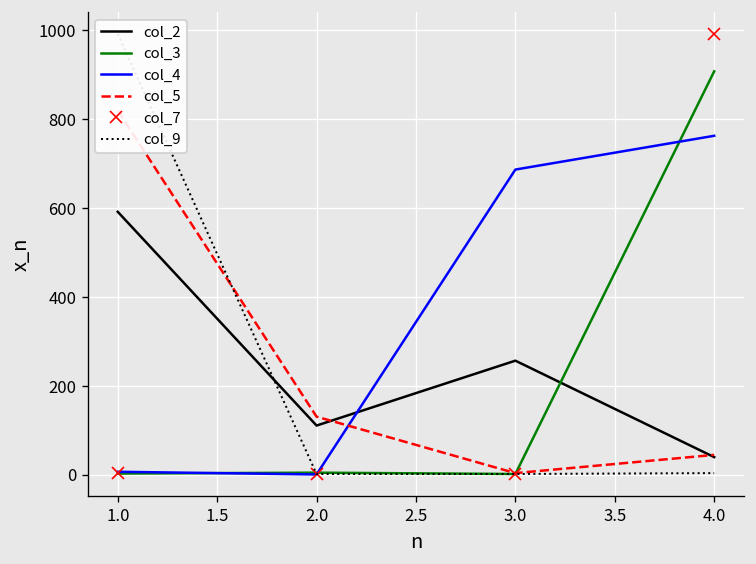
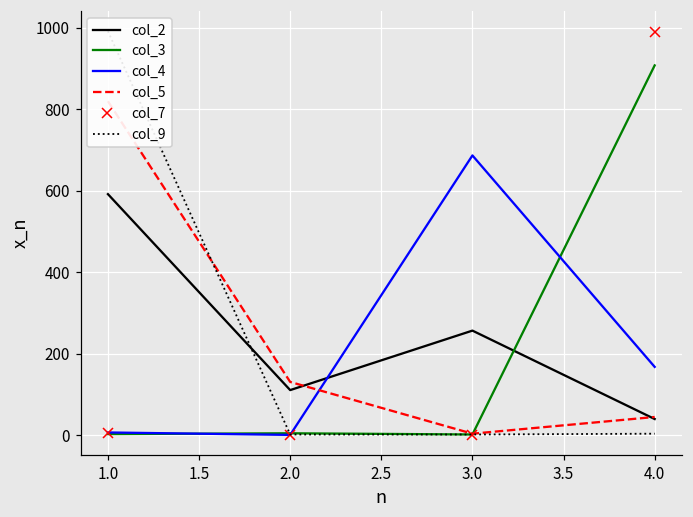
  {
    "col_3": {
      "4.0": 910
    },
    "col_4": {
      "3.0": 690,
-     "4.0": 760
+     "4.0": 170
    }
  }
